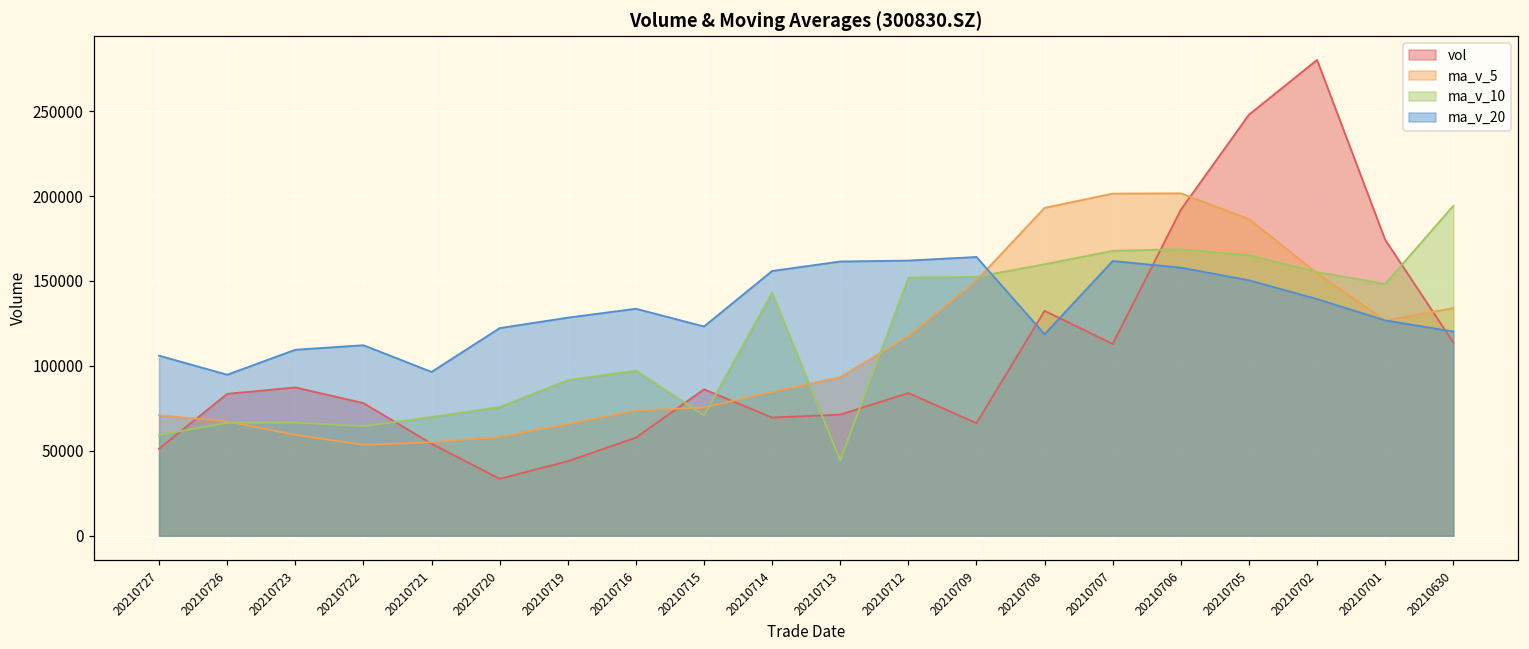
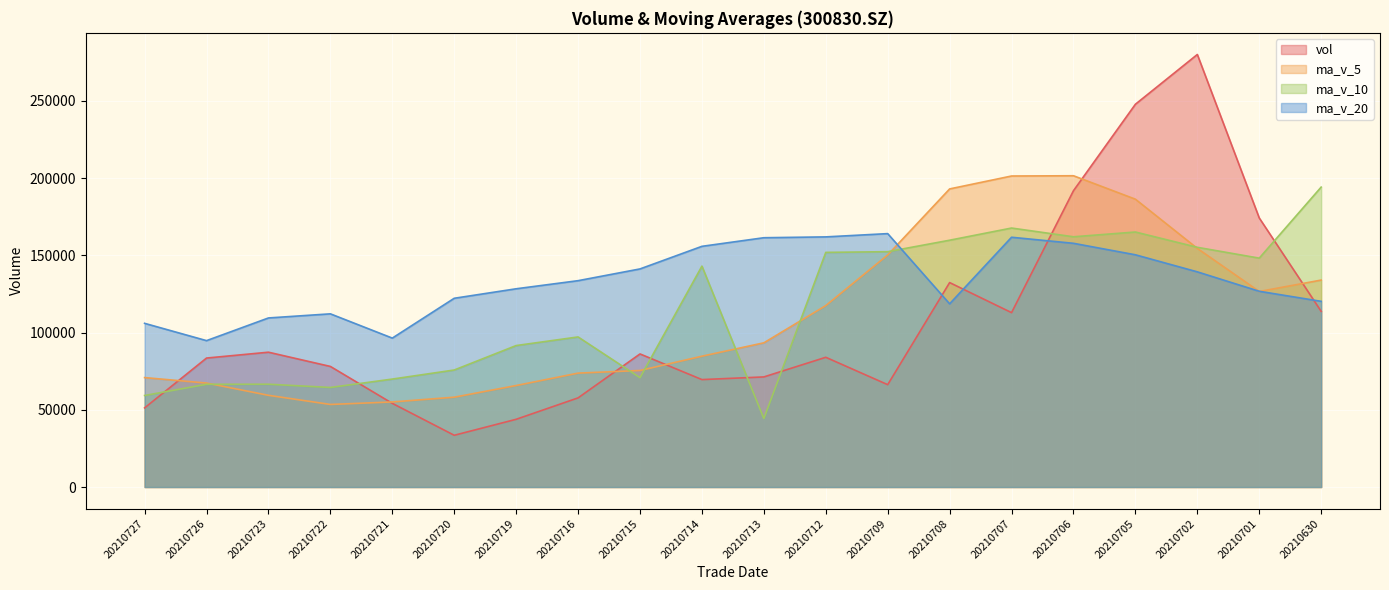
  {
    "ma_v_10": {
      "20210727": 59000,
      "20210723": 67000,
      "20210722": 64000,
      "20210721": 70000,
      "20210720": 76000,
      "20210719": 92000,
      "20210716": 97000,
      "20210715": 71000,
      "20210714": 143000,
      "20210713": 44000,
      "20210712": 152000,
      "20210709": 152000,
      "20210708": 160000,
      "20210707": 168000,
-     "20210706": 169000,
+     "20210706": 162000,
      "20210705": 165000,
      "20210701": 148000,
      "20210630": 194000
    },
    "ma_v_20": {
      "20210727": 106000,
      "20210726": 95000,
      "20210723": 109000,
      "20210722": 112000,
      "20210721": 96000,
      "20210720": 122000,
      "20210719": 128000,
      "20210716": 134000,
-     "20210715": 123000,
+     "20210715": 141000,
      "20210714": 156000,
      "20210713": 161000,
      "20210712": 162000,
      "20210709": 164000,
      "20210708": 119000,
      "20210707": 162000,
      "20210706": 158000,
      "20210705": 150000,
      "20210702": 139000,
      "20210630": 120000
    }
  }
